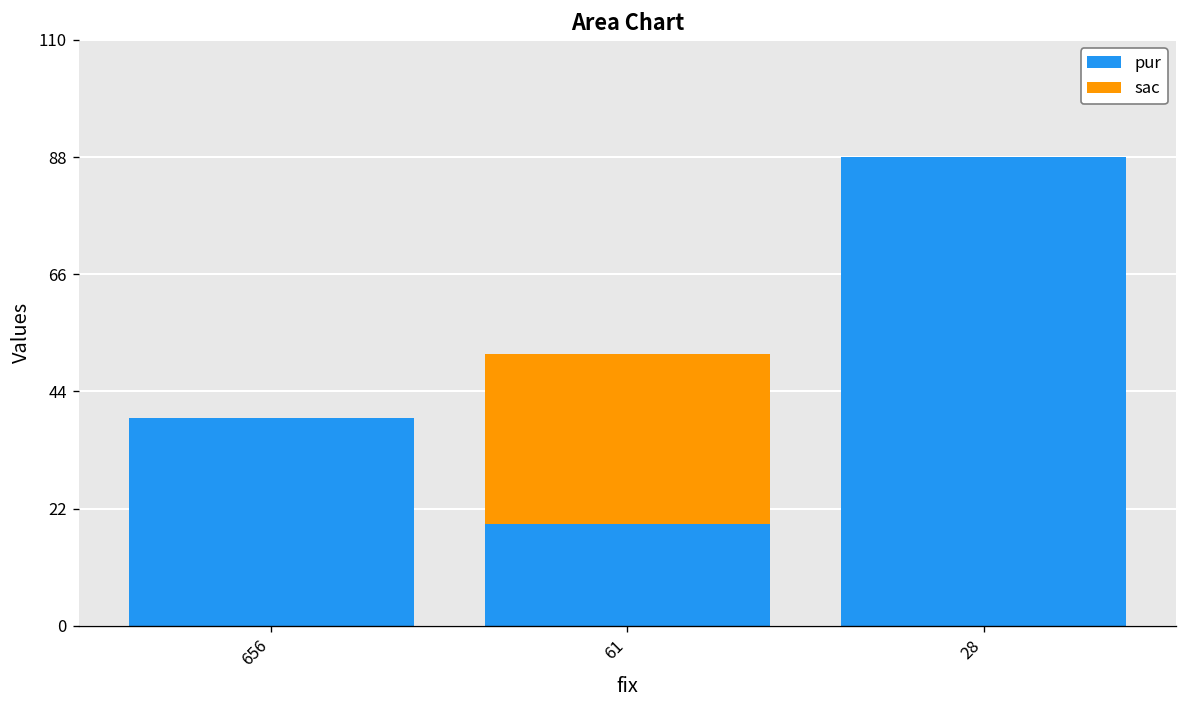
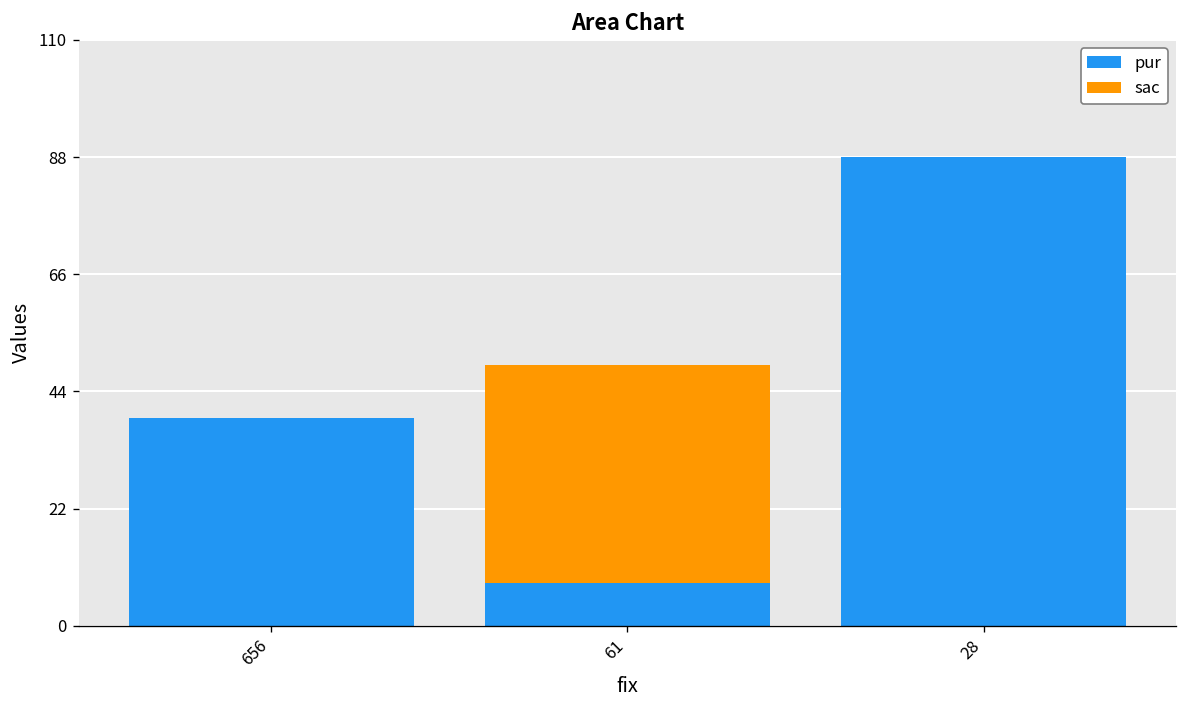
  {
    "pur": {
      "656": 39,
-     "61": 19,
+     "61": 8,
      "28": 88
    },
    "sac": {
      "656": 0,
-     "61": 32,
+     "61": 41,
      "28": 0
    }
  }
